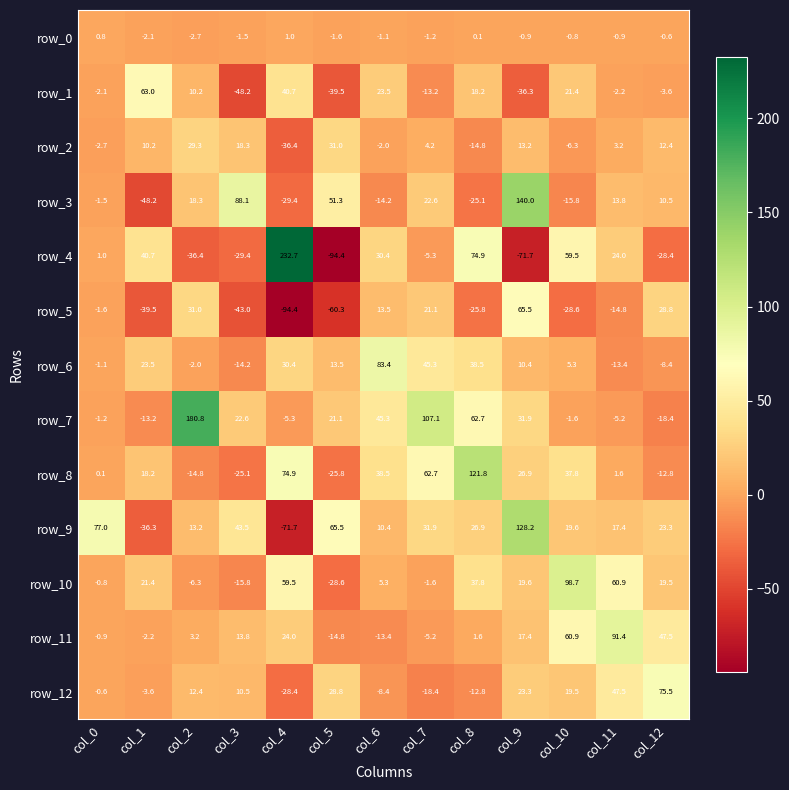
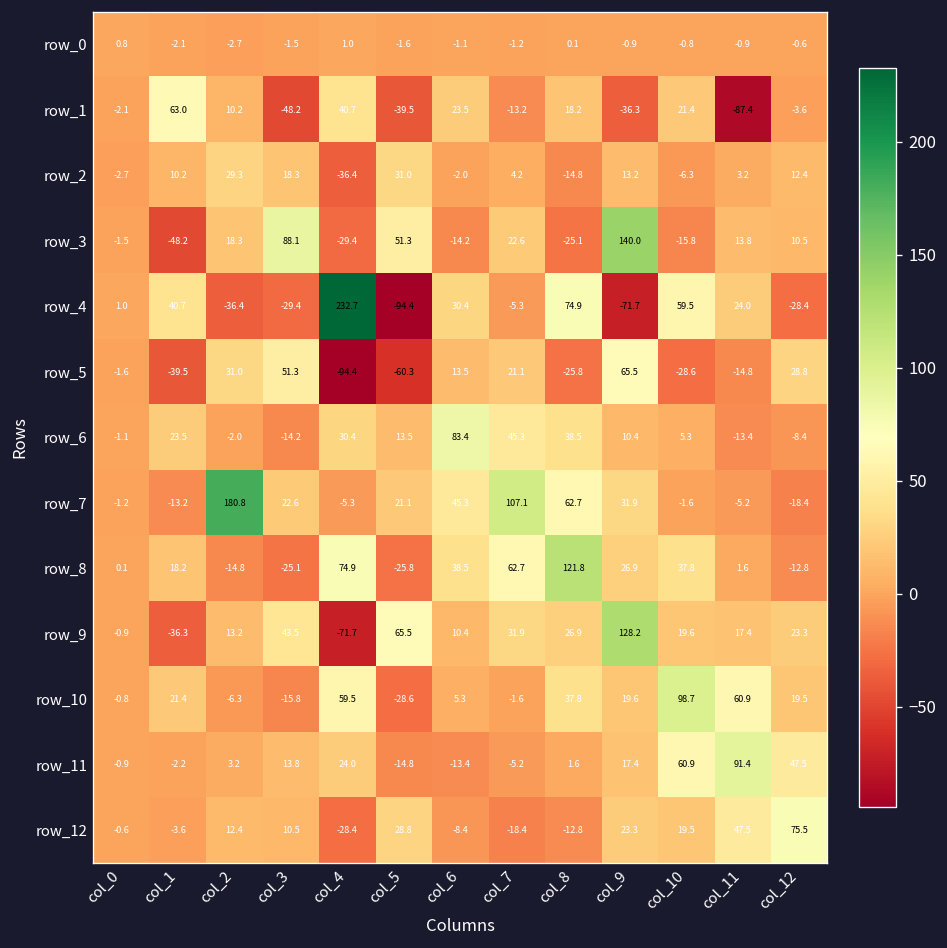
  {
    "row_0": {
      "col_0": 0.8,
      "col_1": -2.1,
      "col_2": -2.7,
      "col_3": -1.5,
      "col_4": 1.0,
      "col_5": -1.6,
      "col_6": -1.1,
      "col_7": -1.2,
      "col_8": 0.1,
      "col_9": -0.9,
      "col_10": -0.8,
      "col_11": -0.9,
      "col_12": -0.6
    },
    "row_1": {
      "col_0": -2.1,
      "col_1": 63.0,
      "col_2": 10.2,
      "col_3": -48.2,
      "col_4": 40.7,
      "col_5": -39.5,
      "col_6": 23.5,
      "col_7": -13.2,
      "col_8": 18.2,
      "col_9": -36.3,
      "col_10": 21.4,
-     "col_11": -2.2,
+     "col_11": -87.4,
      "col_12": -3.6
    },
    "row_2": {
      "col_0": -2.7,
      "col_1": 10.2,
      "col_2": 29.3,
      "col_3": 18.3,
      "col_4": -36.4,
      "col_5": 31.0,
      "col_6": -2.0,
      "col_7": 4.2,
      "col_8": -14.8,
      "col_9": 13.2,
      "col_10": -6.3,
      "col_11": 3.2,
      "col_12": 12.4
    },
    "row_3": {
      "col_0": -1.5,
      "col_1": -48.2,
      "col_2": 18.3,
      "col_3": 88.1,
      "col_4": -29.4,
      "col_5": 51.3,
      "col_6": -14.2,
      "col_7": 22.6,
      "col_8": -25.1,
      "col_9": 140.0,
      "col_10": -15.8,
      "col_11": 13.8,
      "col_12": 10.5
    },
    "row_4": {
      "col_0": 1.0,
      "col_1": 40.7,
      "col_2": -36.4,
      "col_3": -29.4,
      "col_4": 232.7,
      "col_5": -94.4,
      "col_6": 30.4,
      "col_7": -5.3,
      "col_8": 74.9,
      "col_9": -71.7,
      "col_10": 59.5,
      "col_11": 24.0,
      "col_12": -28.4
    },
    "row_5": {
      "col_0": -1.6,
      "col_1": -39.5,
      "col_2": 31.0,
-     "col_3": -43.0,
+     "col_3": 51.3,
      "col_4": -94.4,
      "col_5": -60.3,
      "col_6": 13.5,
      "col_7": 21.1,
      "col_8": -25.8,
      "col_9": 65.5,
      "col_10": -28.6,
      "col_11": -14.8,
      "col_12": 28.8
    },
    "row_6": {
      "col_0": -1.1,
      "col_1": 23.5,
      "col_2": -2.0,
      "col_3": -14.2,
      "col_4": 30.4,
      "col_5": 13.5,
      "col_6": 83.4,
      "col_7": 45.3,
      "col_8": 38.5,
      "col_9": 10.4,
      "col_10": 5.3,
      "col_11": -13.4,
      "col_12": -8.4
    },
    "row_7": {
      "col_0": -1.2,
      "col_1": -13.2,
      "col_2": 180.8,
      "col_3": 22.6,
      "col_4": -5.3,
      "col_5": 21.1,
      "col_6": 45.3,
      "col_7": 107.1,
      "col_8": 62.7,
      "col_9": 31.9,
      "col_10": -1.6,
      "col_11": -5.2,
      "col_12": -18.4
    },
    "row_8": {
      "col_0": 0.1,
      "col_1": 18.2,
      "col_2": -14.8,
      "col_3": -25.1,
      "col_4": 74.9,
      "col_5": -25.8,
      "col_6": 38.5,
      "col_7": 62.7,
      "col_8": 121.8,
      "col_9": 26.9,
      "col_10": 37.8,
      "col_11": 1.6,
      "col_12": -12.8
    },
    "row_9": {
-     "col_0": 77.0,
+     "col_0": -0.9,
      "col_1": -36.3,
      "col_2": 13.2,
      "col_3": 43.5,
      "col_4": -71.7,
      "col_5": 65.5,
      "col_6": 10.4,
      "col_7": 31.9,
      "col_8": 26.9,
      "col_9": 128.2,
      "col_10": 19.6,
      "col_11": 17.4,
      "col_12": 23.3
    },
    "row_10": {
      "col_0": -0.8,
      "col_1": 21.4,
      "col_2": -6.3,
      "col_3": -15.8,
      "col_4": 59.5,
      "col_5": -28.6,
      "col_6": 5.3,
      "col_7": -1.6,
      "col_8": 37.8,
      "col_9": 19.6,
      "col_10": 98.7,
      "col_11": 60.9,
      "col_12": 19.5
    },
    "row_11": {
      "col_0": -0.9,
      "col_1": -2.2,
      "col_2": 3.2,
      "col_3": 13.8,
      "col_4": 24.0,
      "col_5": -14.8,
      "col_6": -13.4,
      "col_7": -5.2,
      "col_8": 1.6,
      "col_9": 17.4,
      "col_10": 60.9,
      "col_11": 91.4,
      "col_12": 47.5
    },
    "row_12": {
      "col_0": -0.6,
      "col_1": -3.6,
      "col_2": 12.4,
      "col_3": 10.5,
      "col_4": -28.4,
      "col_5": 28.8,
      "col_6": -8.4,
      "col_7": -18.4,
      "col_8": -12.8,
      "col_9": 23.3,
      "col_10": 19.5,
      "col_11": 47.5,
      "col_12": 75.5
    }
  }
